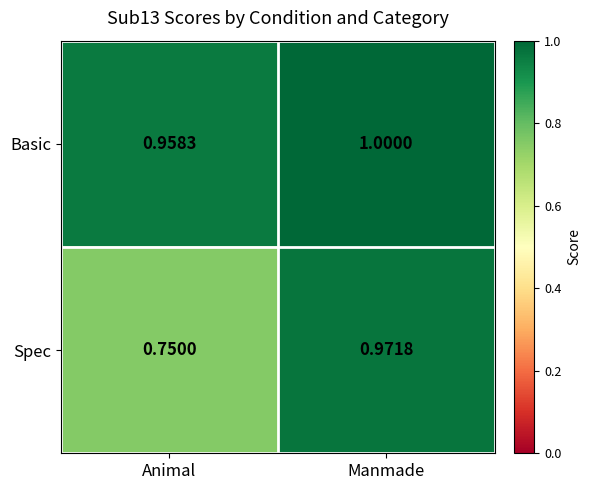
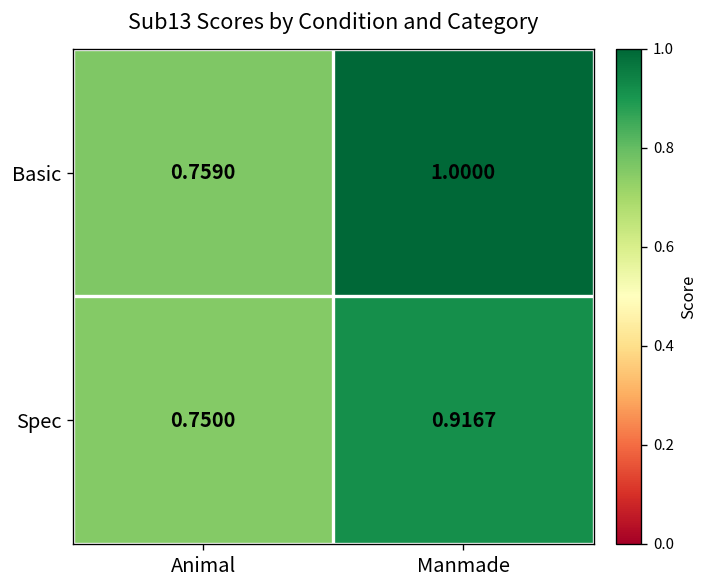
  {
    "Basic": {
-     "Animal": 0.9583,
+     "Animal": 0.7590,
      "Manmade": 1.0000
    },
    "Spec": {
      "Animal": 0.7500,
-     "Manmade": 0.9718
+     "Manmade": 0.9167
    }
  }
